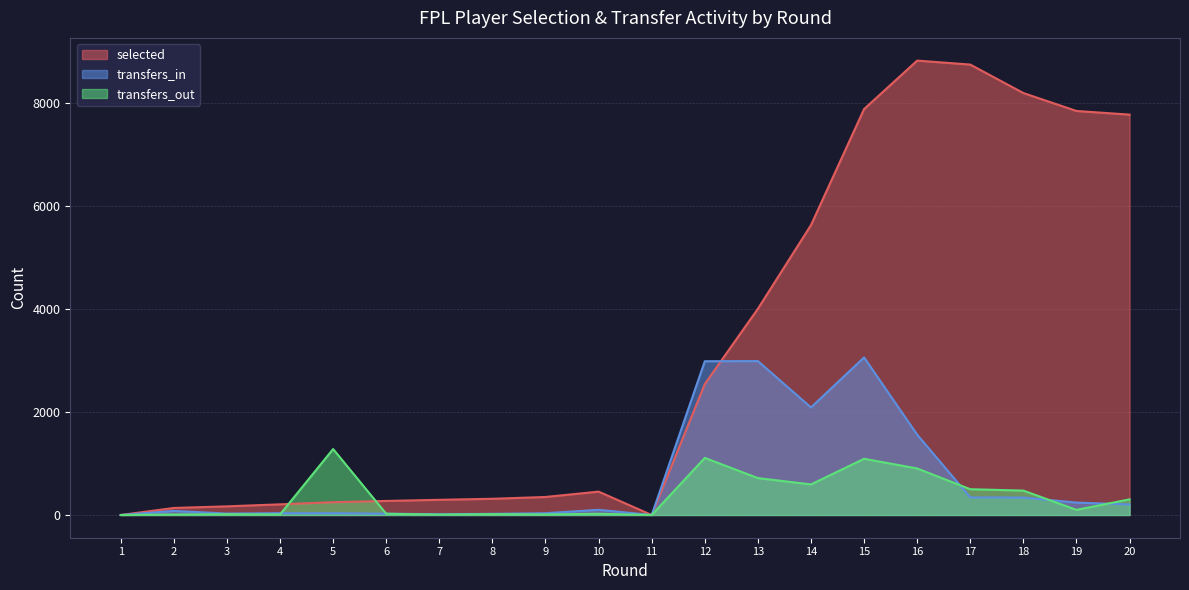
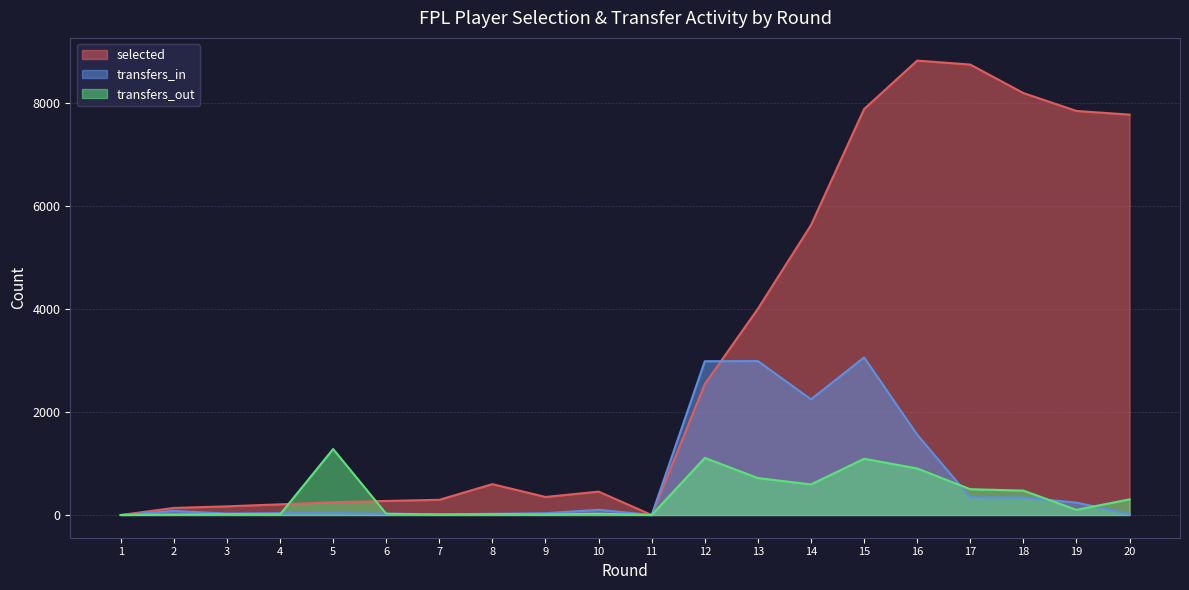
  {
    "selected": {
      "2": 100,
      "3": 200,
      "4": 200,
      "5": 200,
      "6": 300,
      "7": 300,
-     "8": 300,
+     "8": 600,
      "9": 400,
      "10": 500,
      "12": 2500,
      "13": 4000,
      "14": 5600,
      "15": 7900,
      "16": 8800,
      "17": 8700,
      "18": 8200,
      "19": 7800,
      "20": 7800
    },
    "transfers_in": {
      "2": 100,
      "5": 0,
      "10": 100,
      "12": 3000,
      "13": 3000,
-     "14": 2100,
+     "14": 2200,
      "15": 3100,
      "16": 1600,
      "17": 300,
      "18": 300,
      "19": 200,
-     "20": 200
+     "20": 0
    },
    "transfers_out": {
      "2": 0,
      "5": 1300,
      "10": 0,
      "12": 1100,
      "13": 700,
      "14": 600,
      "15": 1100,
      "16": 900,
      "17": 500,
      "18": 500,
      "19": 100,
      "20": 300
    }
  }
